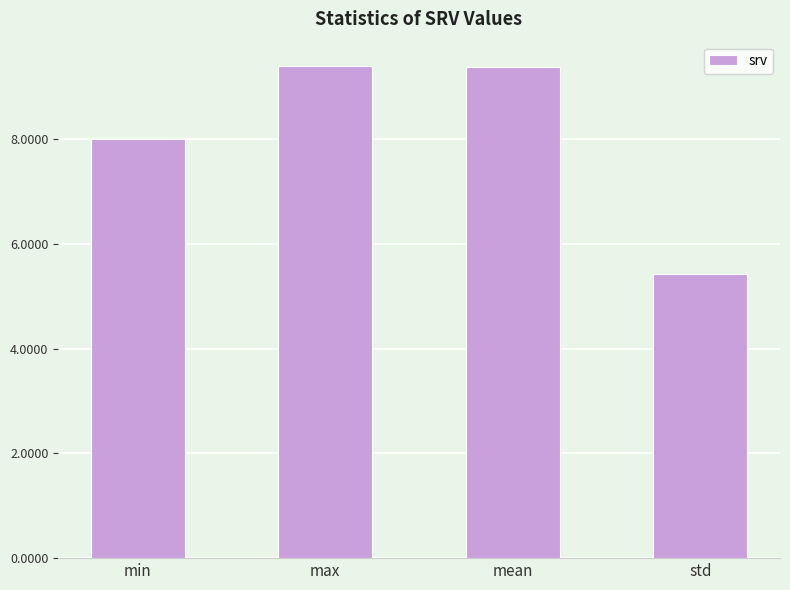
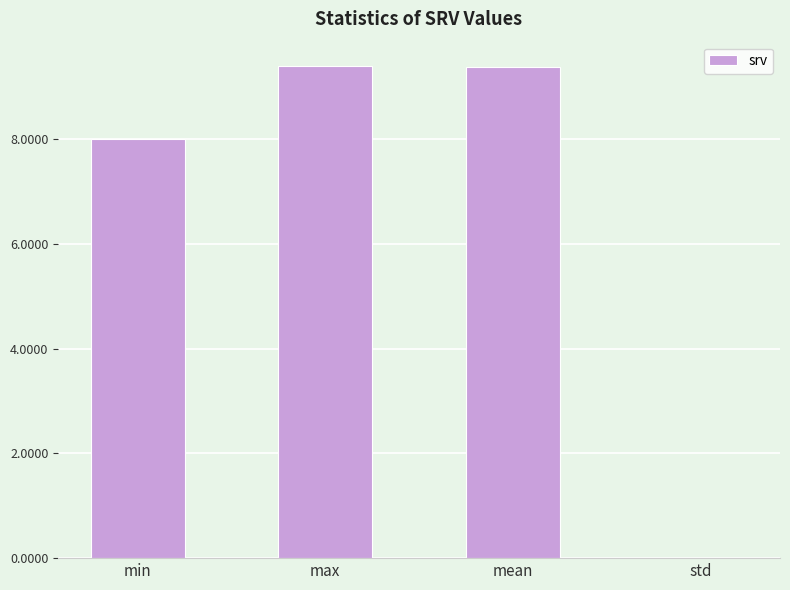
  {
    "min": 8.0,
    "max": 9.4,
    "mean": 9.4,
-   "std": 5.4
+   "std": 0.0
  }
